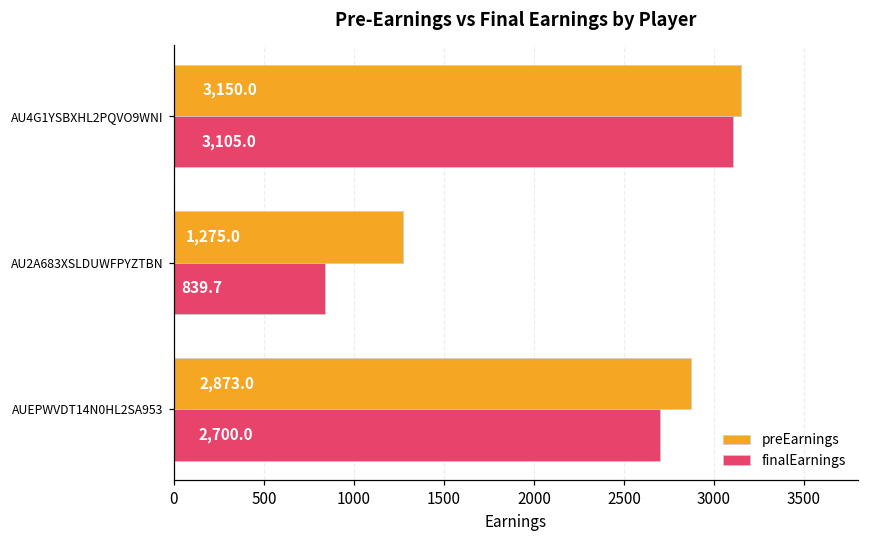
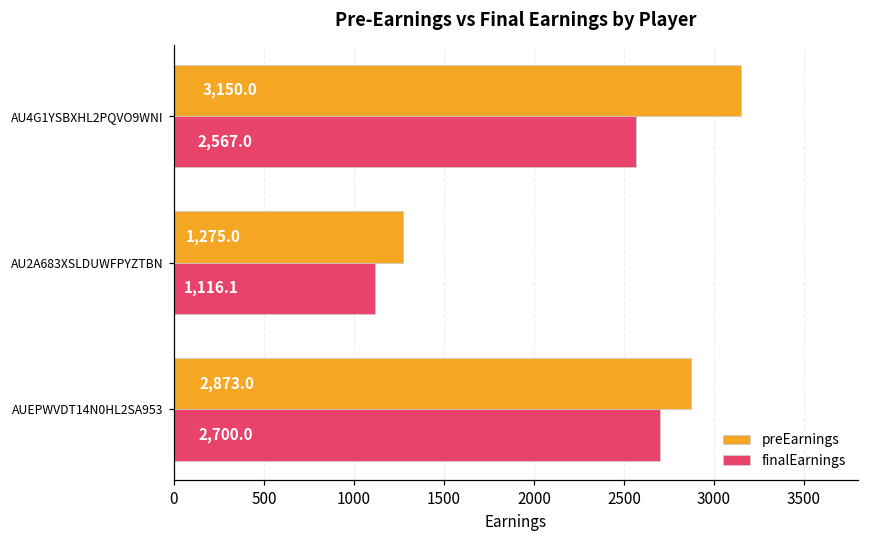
  {
    "preEarnings": {
      "AU4G1YSBXHL2PQVO9WNI": "3,150.0",
      "AU2A683XSLDUWFPYZTBN": "1,275.0",
      "AUEPWVDT14N0HL2SA953": "2,873.0"
    },
    "finalEarnings": {
-     "AU4G1YSBXHL2PQVO9WNI": "3,105.0",
-     "AU2A683XSLDUWFPYZTBN": "839.7",
+     "AU4G1YSBXHL2PQVO9WNI": "2,567.0",
+     "AU2A683XSLDUWFPYZTBN": "1,116.1",
      "AUEPWVDT14N0HL2SA953": "2,700.0"
    }
  }
